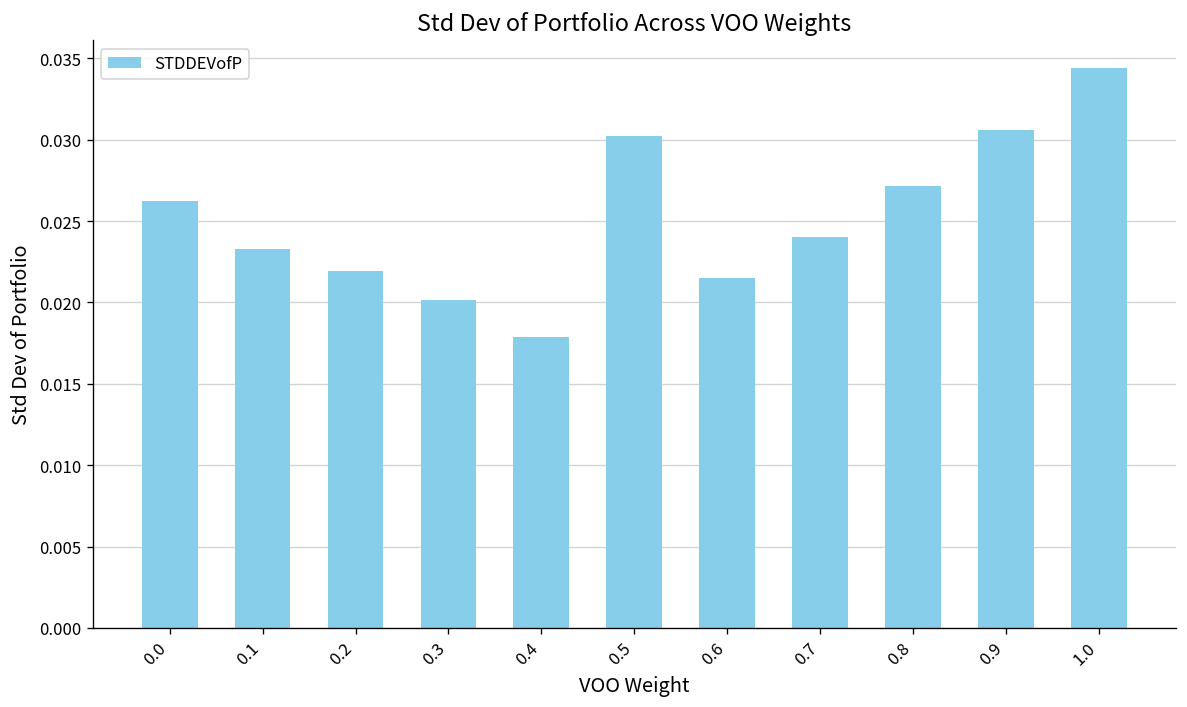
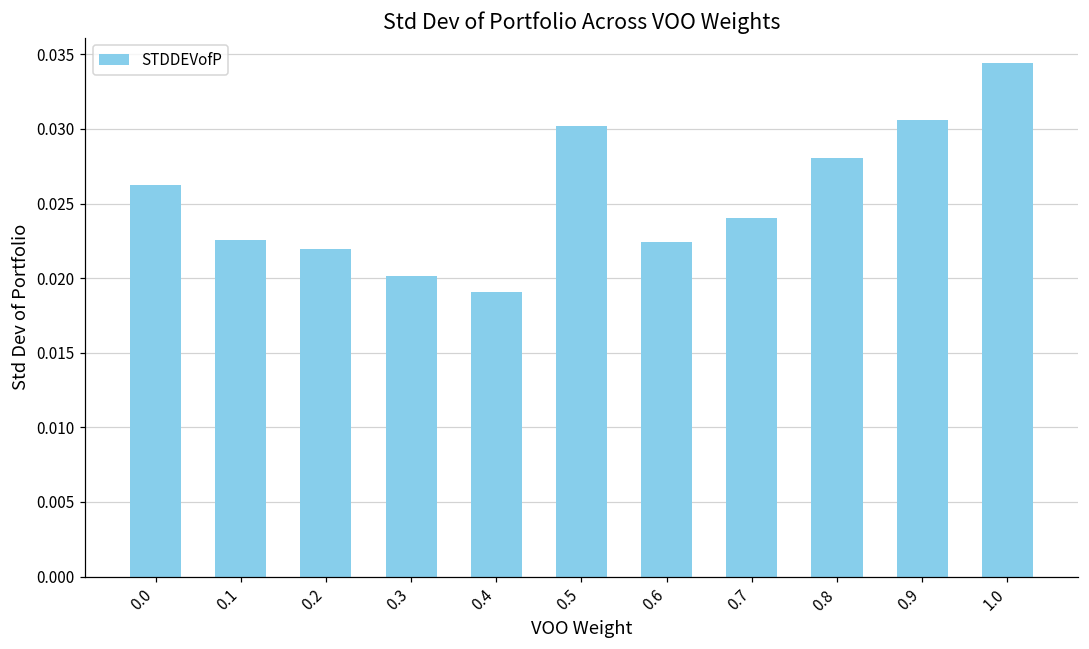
  {
    "0.0": 0.0262,
-   "0.1": 0.0233,
+   "0.1": 0.0226,
    "0.2": 0.0219,
    "0.3": 0.0201,
-   "0.4": 0.0179,
+   "0.4": 0.0191,
    "0.5": 0.0302,
-   "0.6": 0.0215,
+   "0.6": 0.0224,
    "0.7": 0.0240,
-   "0.8": 0.0271,
+   "0.8": 0.0281,
    "0.9": 0.0306,
    "1.0": 0.0344
  }
